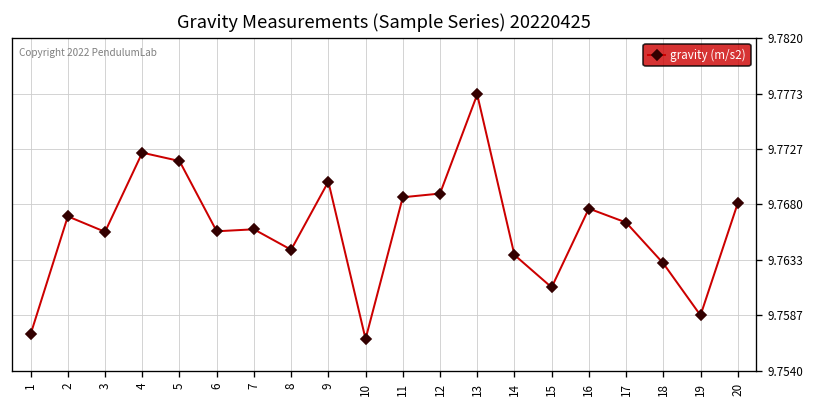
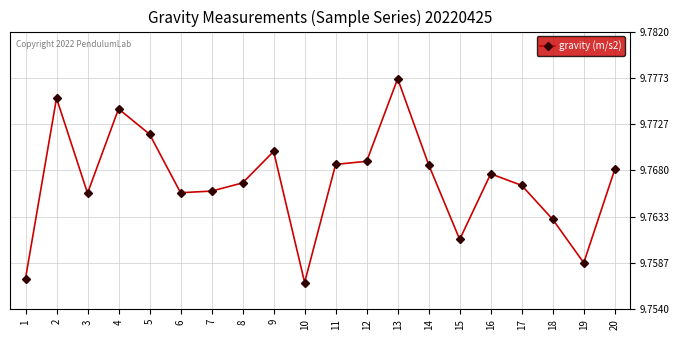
  {
    "1": 9.757,
-   "2": 9.767,
+   "2": 9.775,
    "3": 9.766,
-   "4": 9.772,
+   "4": 9.774,
    "5": 9.772,
    "6": 9.766,
    "7": 9.766,
-   "8": 9.764,
+   "8": 9.767,
    "9": 9.770,
    "10": 9.757,
    "11": 9.769,
    "12": 9.769,
    "13": 9.777,
-   "14": 9.764,
+   "14": 9.769,
    "15": 9.761,
    "16": 9.768,
    "17": 9.766,
    "18": 9.763,
    "19": 9.759,
    "20": 9.768
  }
